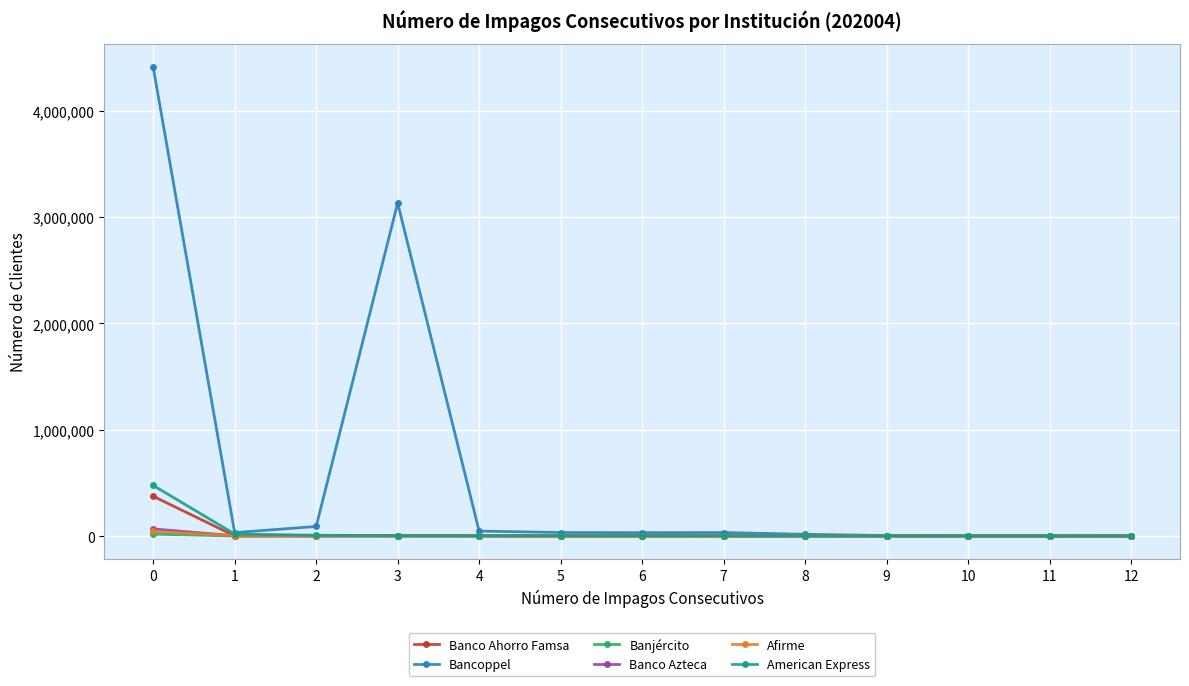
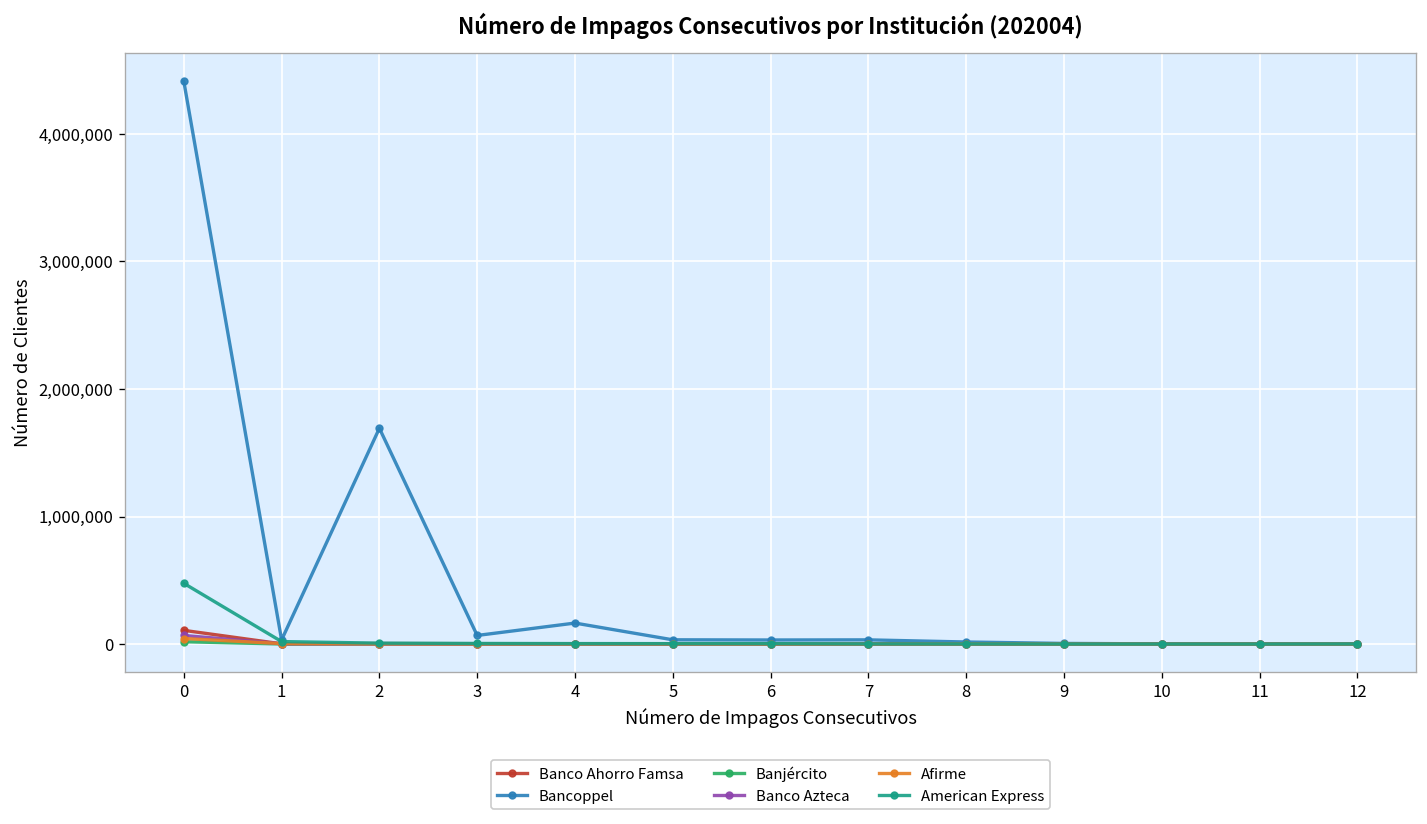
  {
    "Banco Ahorro Famsa": {
-     "0": "370,000"
+     "0": "110,000"
    },
    "Bancoppel": {
      "0": "4,410,000",
-     "2": "90,000",
-     "3": "3,130,000",
-     "4": "50,000",
+     "2": "1,690,000",
+     "3": "70,000",
+     "4": "160,000",
      "5": "30,000",
      "6": "30,000",
      "7": "30,000"
    }
  }
